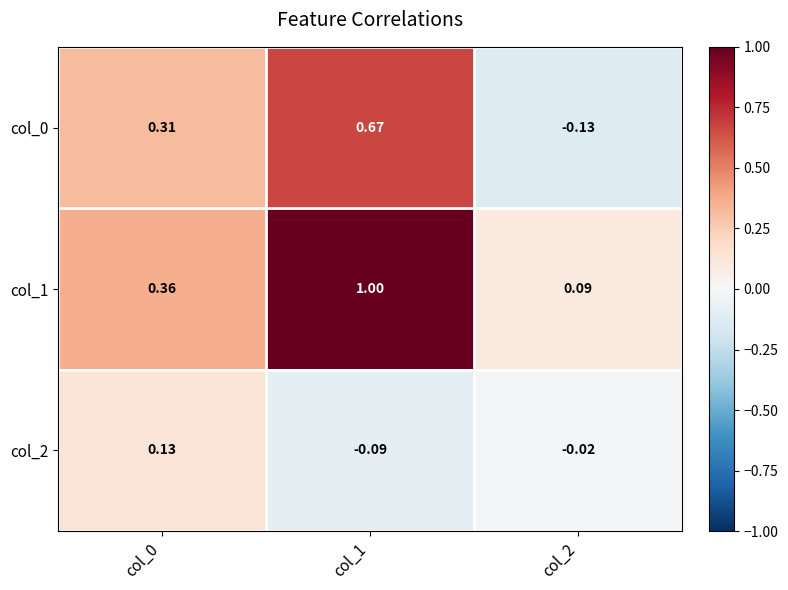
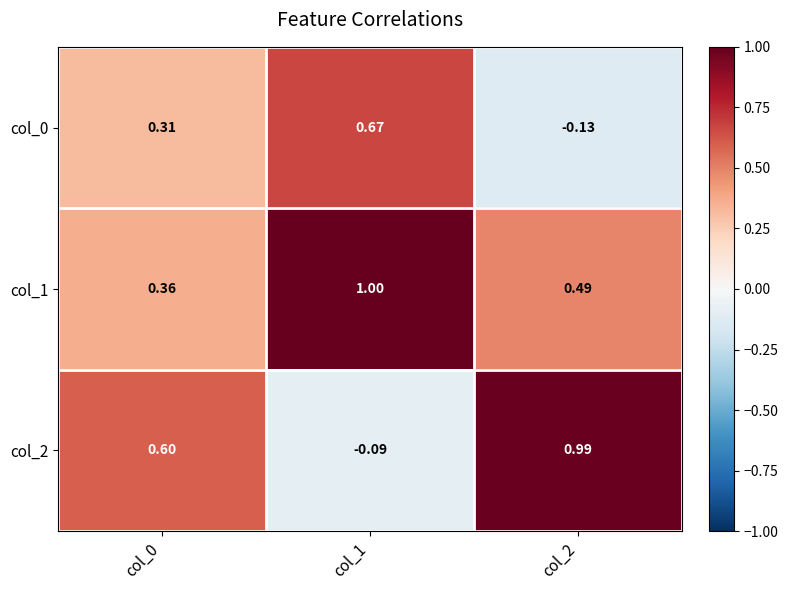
  {
    "col_0": {
      "col_0": 0.31,
      "col_1": 0.67,
      "col_2": -0.13
    },
    "col_1": {
      "col_0": 0.36,
      "col_1": 1.00,
-     "col_2": 0.09
+     "col_2": 0.49
    },
    "col_2": {
-     "col_0": 0.13,
+     "col_0": 0.60,
      "col_1": -0.09,
-     "col_2": -0.02
+     "col_2": 0.99
    }
  }
